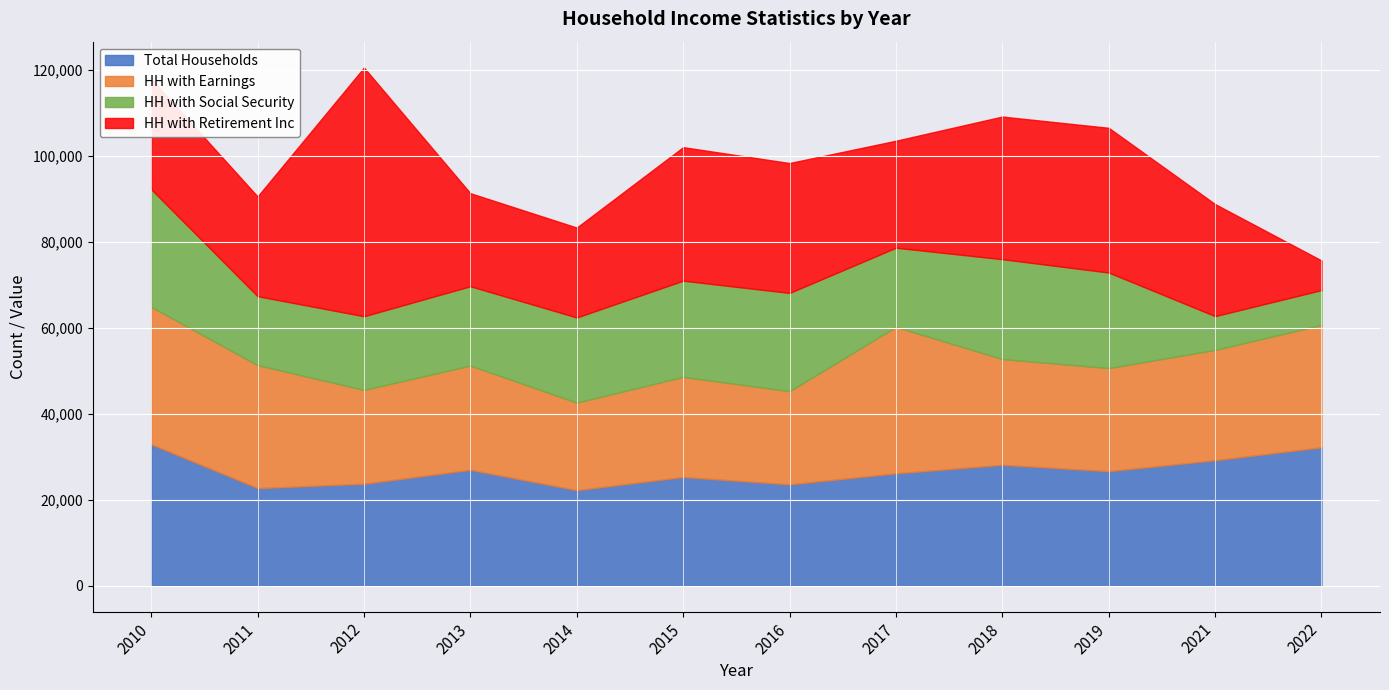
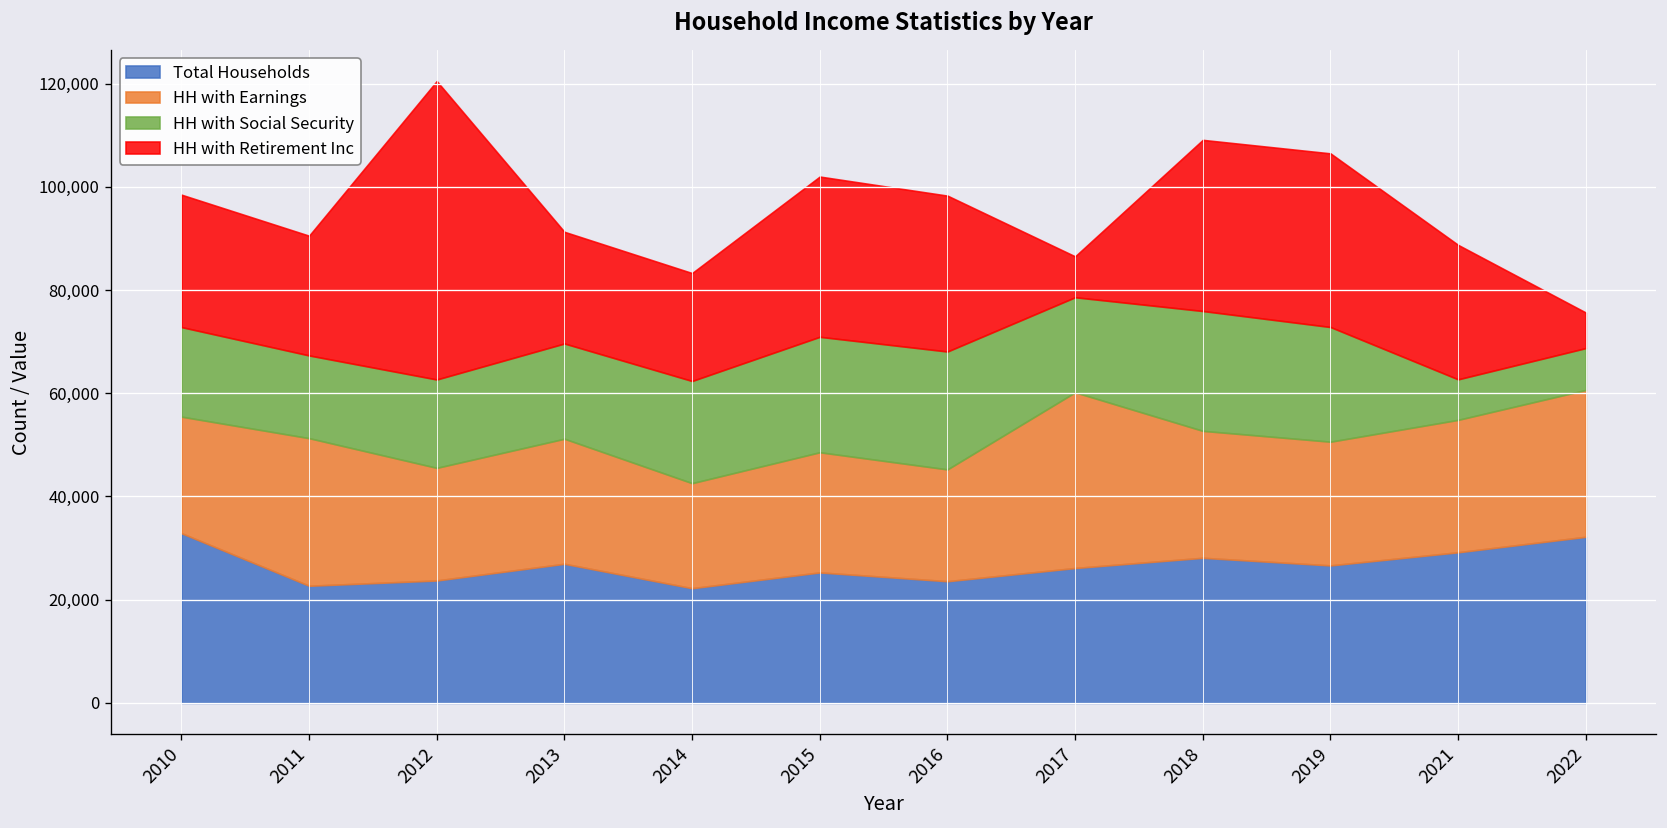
  {
    "Total Households": {
      "2010": "33,000",
      "2011": "23,000",
      "2012": "24,000",
      "2013": "27,000",
      "2014": "22,000",
      "2015": "25,000",
      "2016": "24,000",
      "2017": "26,000",
      "2018": "28,000",
      "2019": "27,000",
      "2021": "29,000",
      "2022": "32,000"
    },
    "HH with Earnings": {
-     "2010": "32,000",
+     "2010": "23,000",
      "2011": "29,000",
      "2012": "22,000",
      "2013": "24,000",
      "2014": "20,000",
      "2015": "23,000",
      "2016": "22,000",
      "2017": "34,000",
      "2018": "25,000",
      "2019": "24,000",
      "2021": "26,000",
      "2022": "28,000"
    },
    "HH with Social Security": {
-     "2010": "27,000",
+     "2010": "17,000",
      "2011": "16,000",
      "2012": "17,000",
      "2013": "18,000",
      "2014": "20,000",
      "2015": "22,000",
      "2016": "23,000",
      "2017": "18,000",
      "2018": "23,000",
      "2019": "22,000",
      "2021": "8,000",
      "2022": "8,000"
    },
    "HH with Retirement Inc": {
      "2011": "23,000",
      "2012": "58,000",
      "2013": "22,000",
      "2014": "21,000",
      "2015": "31,000",
      "2016": "30,000",
-     "2017": "25,000",
+     "2017": "8,000",
      "2018": "33,000",
      "2019": "34,000",
      "2021": "26,000",
      "2022": "7,000"
    }
  }
